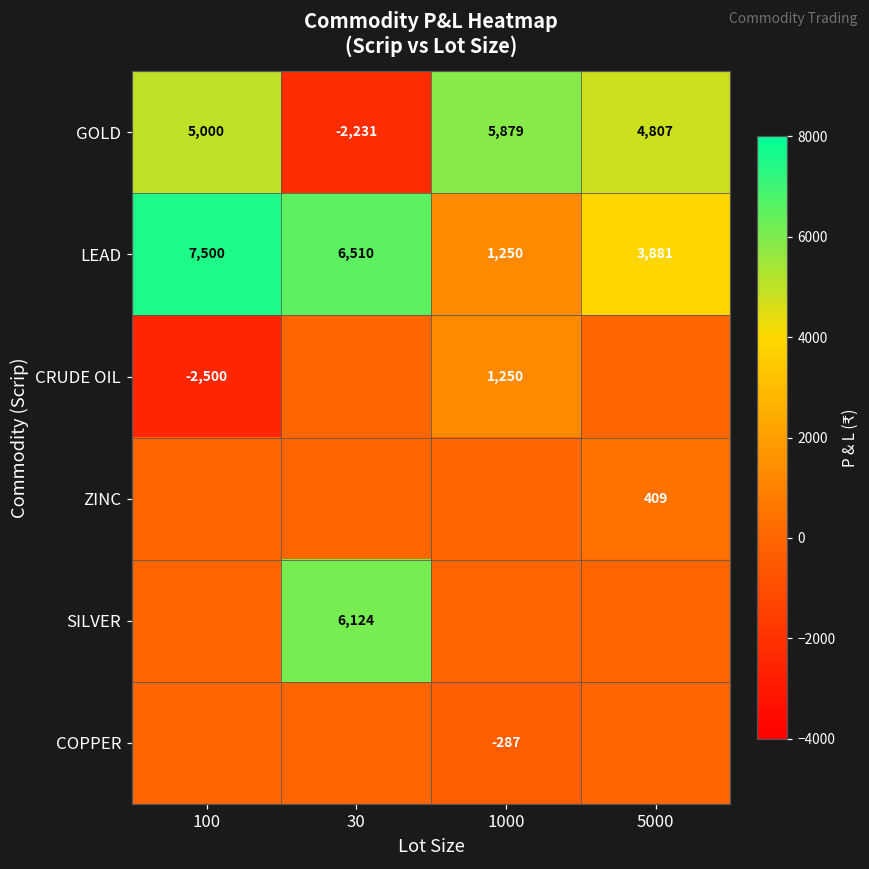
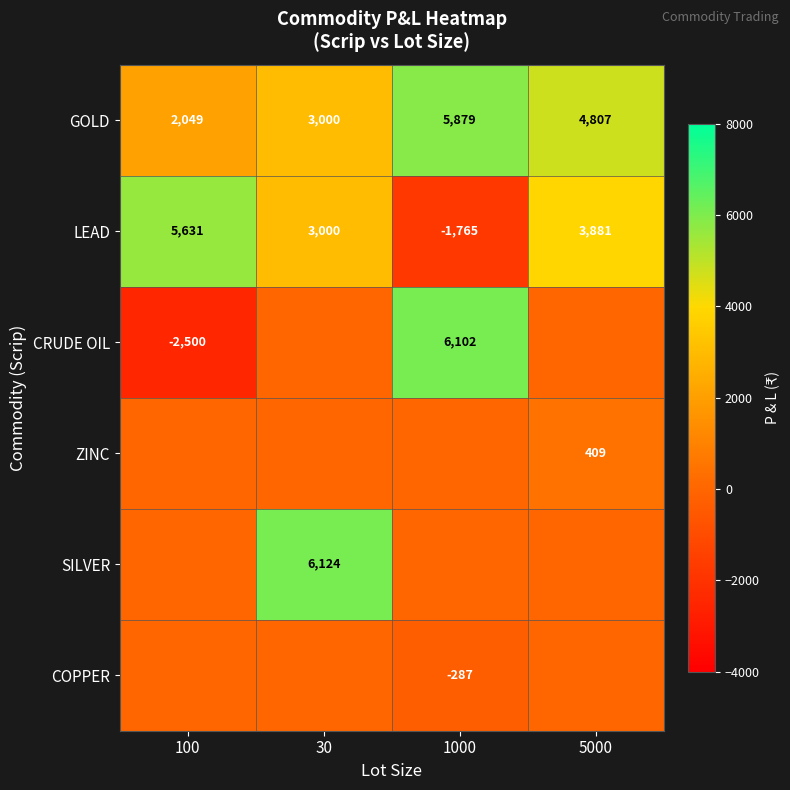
  {
    "GOLD": {
-     "100": "5,000",
-     "30": "-2,231",
+     "100": "2,049",
+     "30": "3,000",
      "1000": "5,879",
      "5000": "4,807"
    },
    "LEAD": {
-     "100": "7,500",
-     "30": "6,510",
-     "1000": "1,250",
+     "100": "5,631",
+     "30": "3,000",
+     "1000": "-1,765",
      "5000": "3,881"
    },
    "CRUDE OIL": {
      "100": "-2,500",
-     "1000": "1,250"
+     "1000": "6,102"
    },
    "ZINC": {
      "5000": "409"
    },
    "SILVER": {
      "30": "6,124"
    },
    "COPPER": {
      "1000": "-287"
    }
  }
